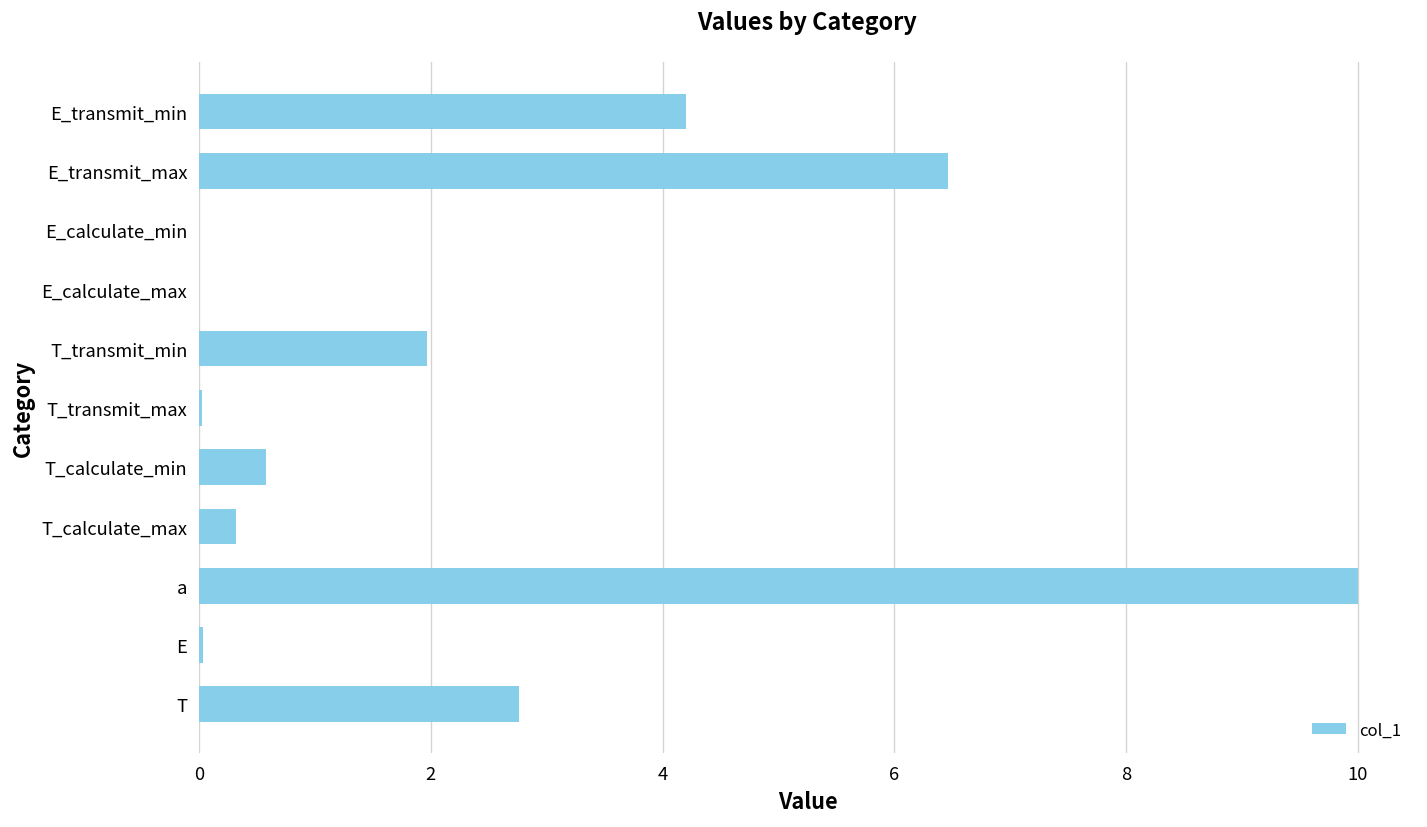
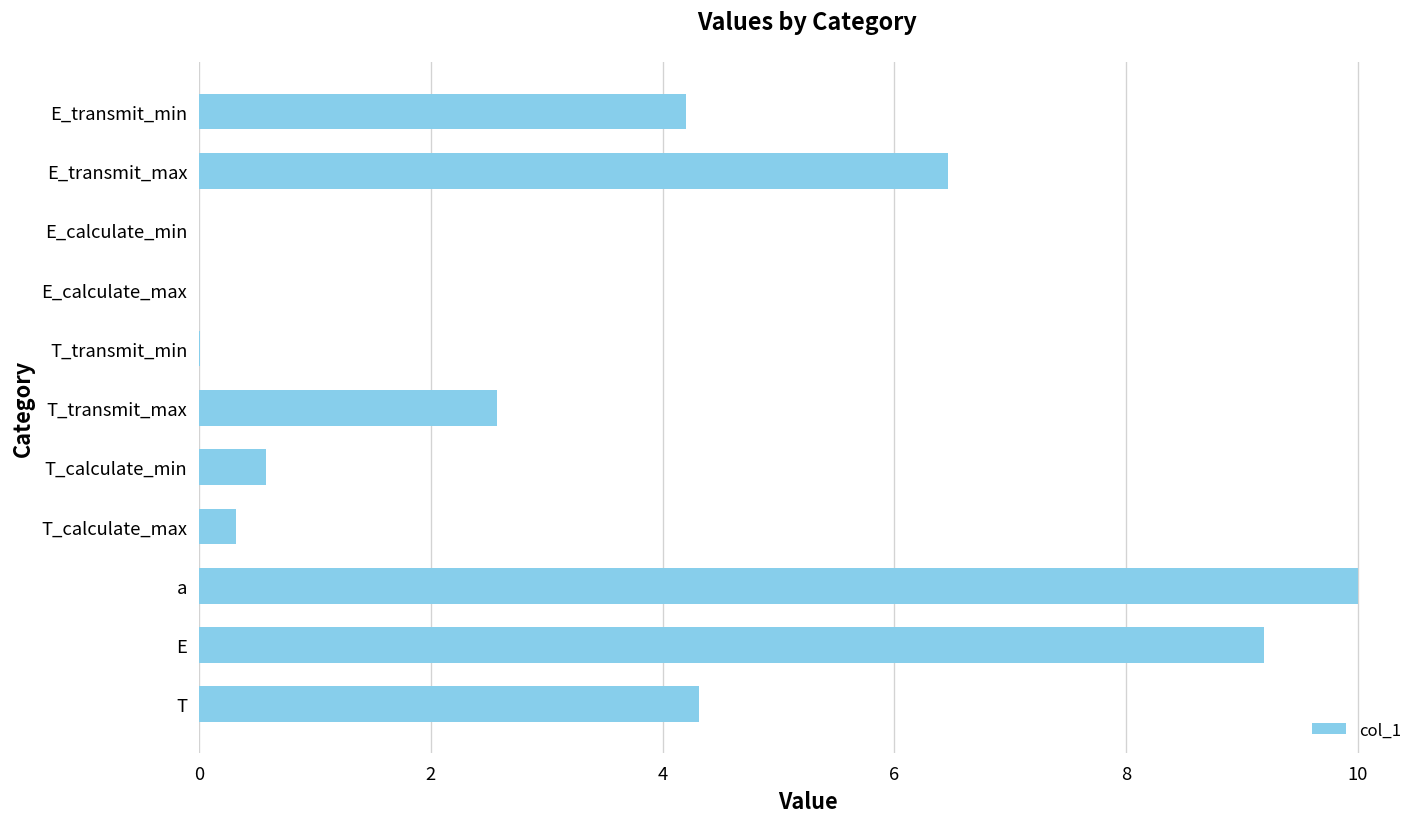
  {
    "E_transmit_min": 4.2,
    "E_transmit_max": 6.5,
-   "T_transmit_min": 2.0,
-   "T_transmit_max": 0.0,
+   "T_transmit_min": 0.0,
+   "T_transmit_max": 2.6,
    "T_calculate_min": 0.6,
    "T_calculate_max": 0.3,
    "a": 10.0,
-   "E": 0.0,
-   "T": 2.8
+   "E": 9.2,
+   "T": 4.3
  }
